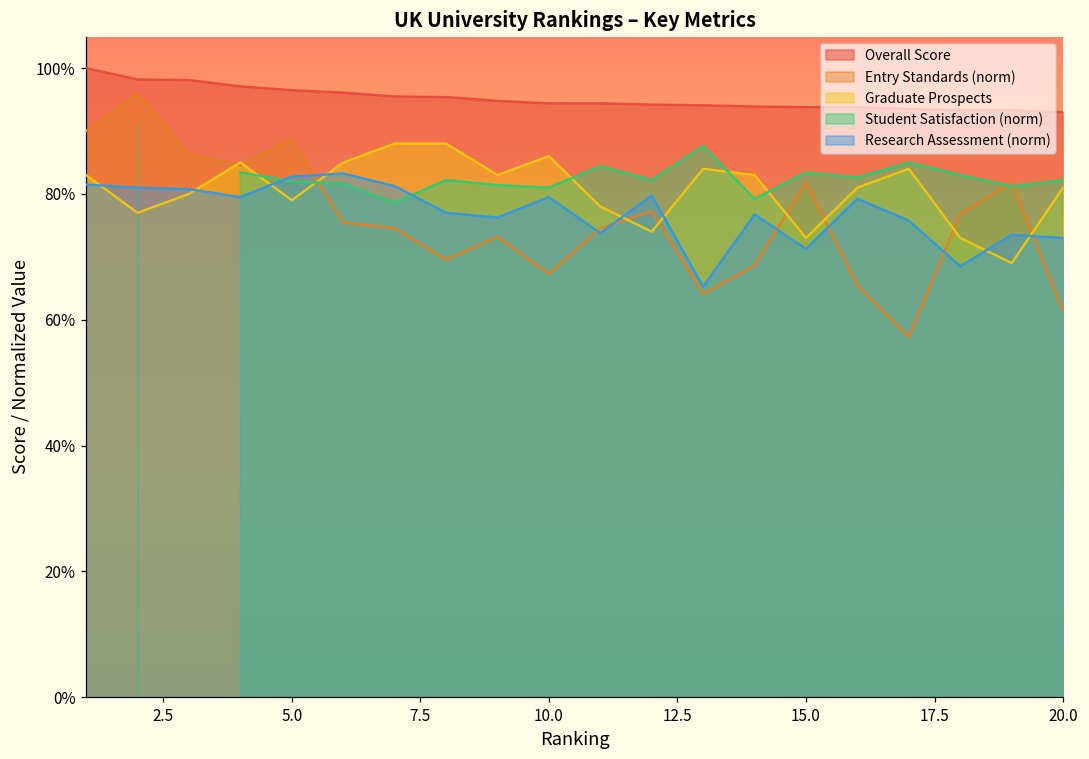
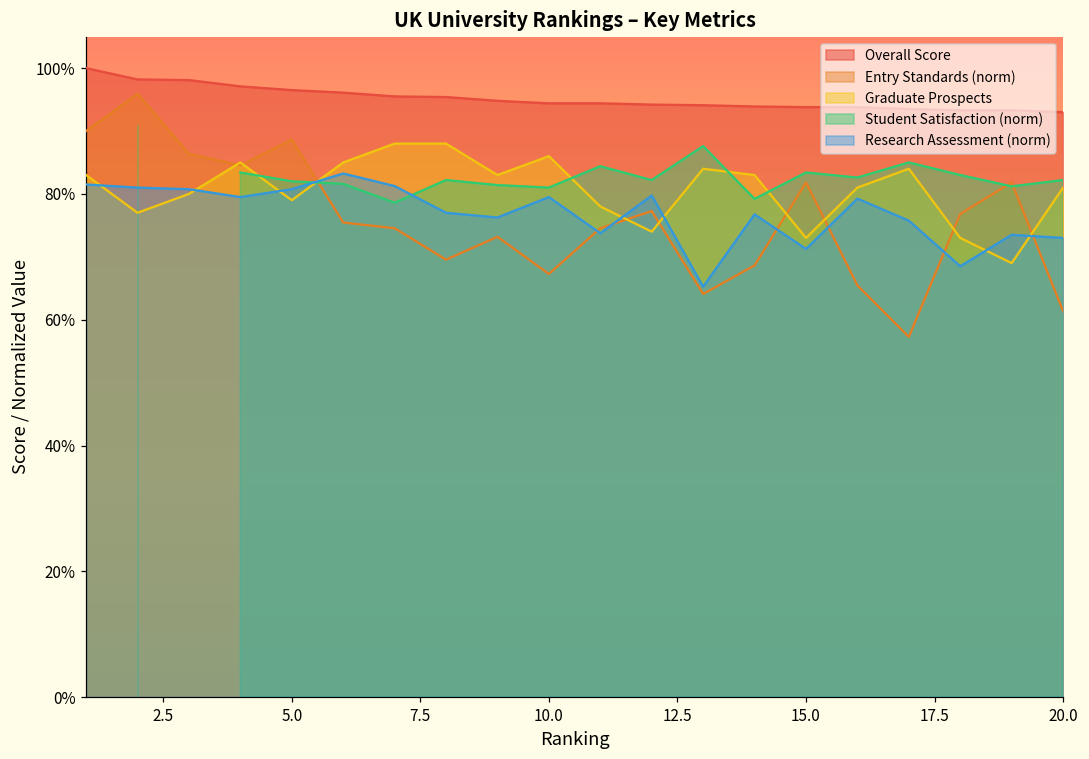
  {
    "Research Assessment (norm)": {
-     "5.0": "83%",
+     "5.0": "81%",
      "10.0": "80%",
      "15.0": "71%",
      "20.0": "73%"
    }
  }
